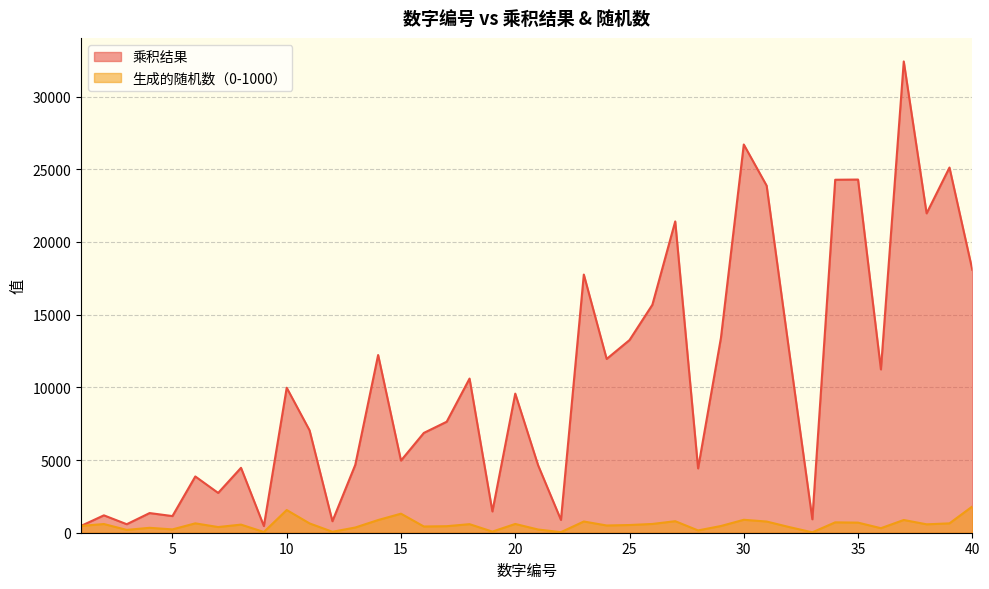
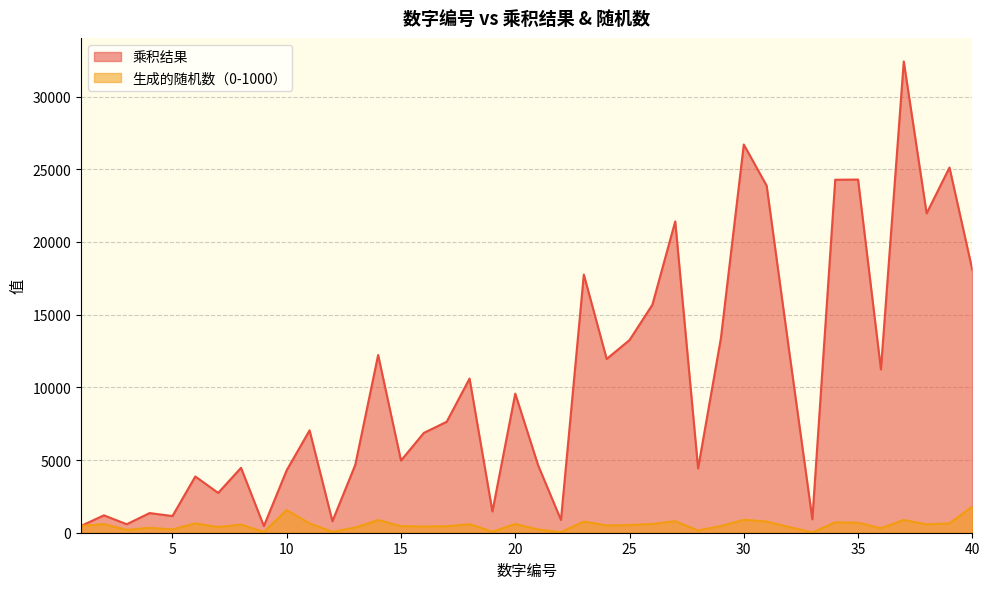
  {
    "乘积结果": {
      "5": 1100,
-     "10": 10000,
+     "10": 4300,
      "15": 5000,
      "20": 9600,
      "25": 13300,
      "30": 26700,
      "35": 24300,
      "40": 18100
    },
    "生成的随机数（0-1000）": {
      "5": 200,
      "10": 1600,
-     "15": 1300,
+     "15": 500,
      "20": 600,
      "25": 500,
      "30": 900,
      "35": 700,
      "40": 1800
    }
  }
